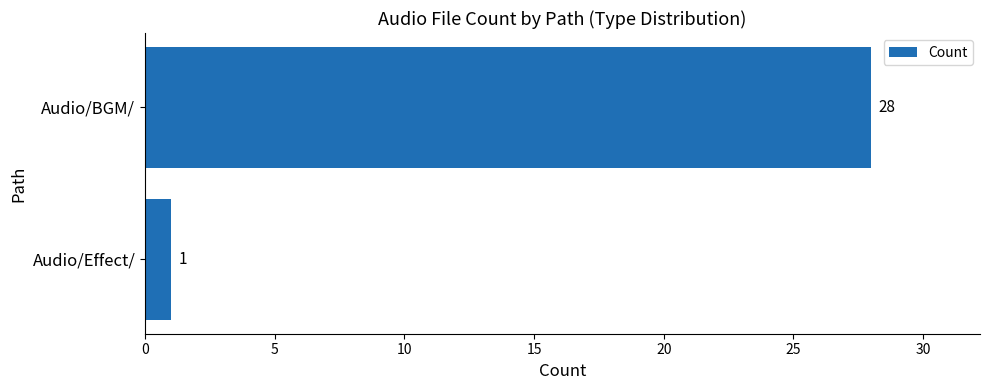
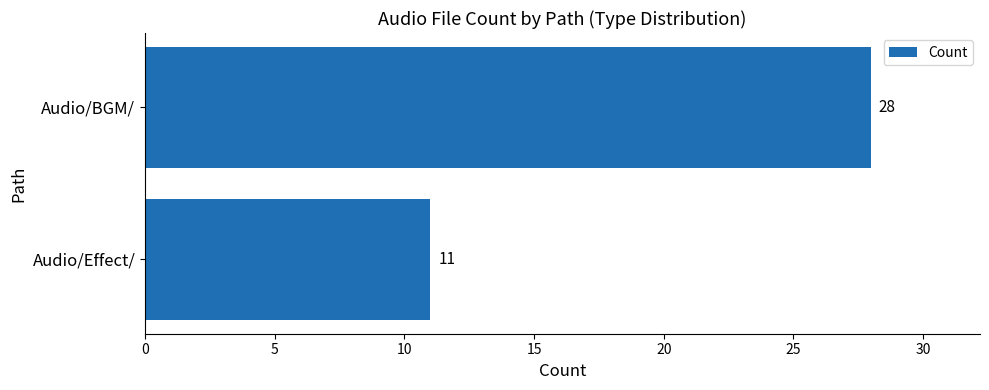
  {
    "Audio/BGM/": 28,
-   "Audio/Effect/": 1
+   "Audio/Effect/": 11
  }
